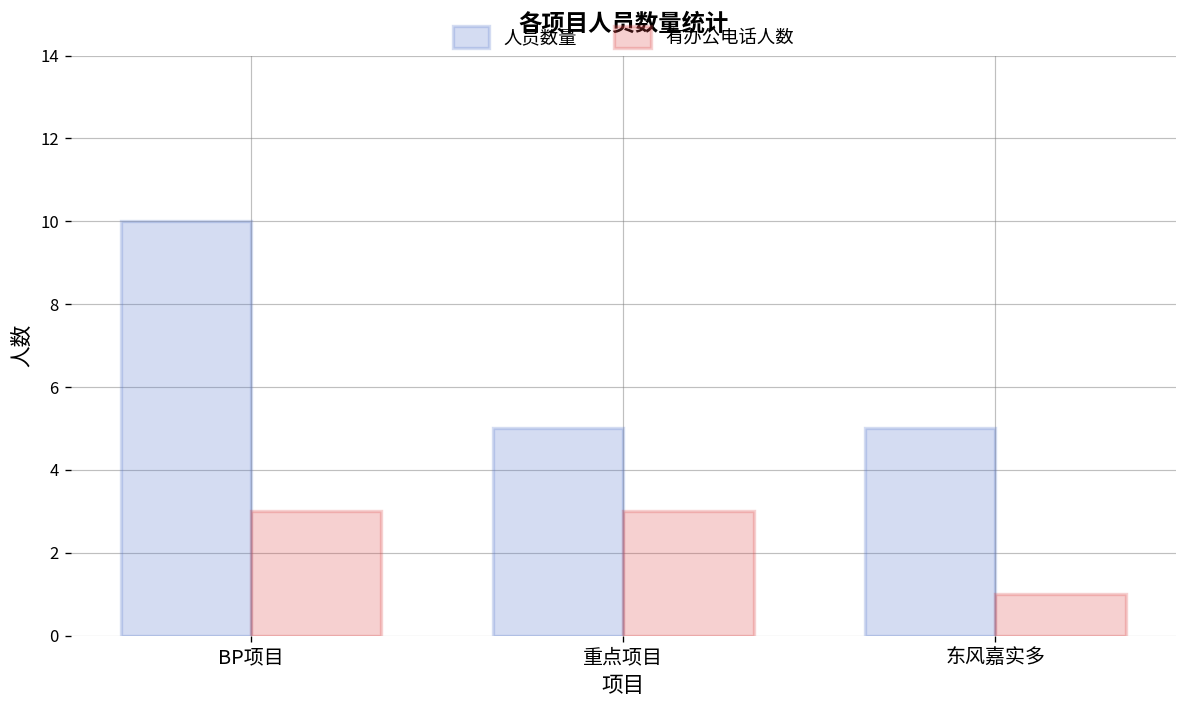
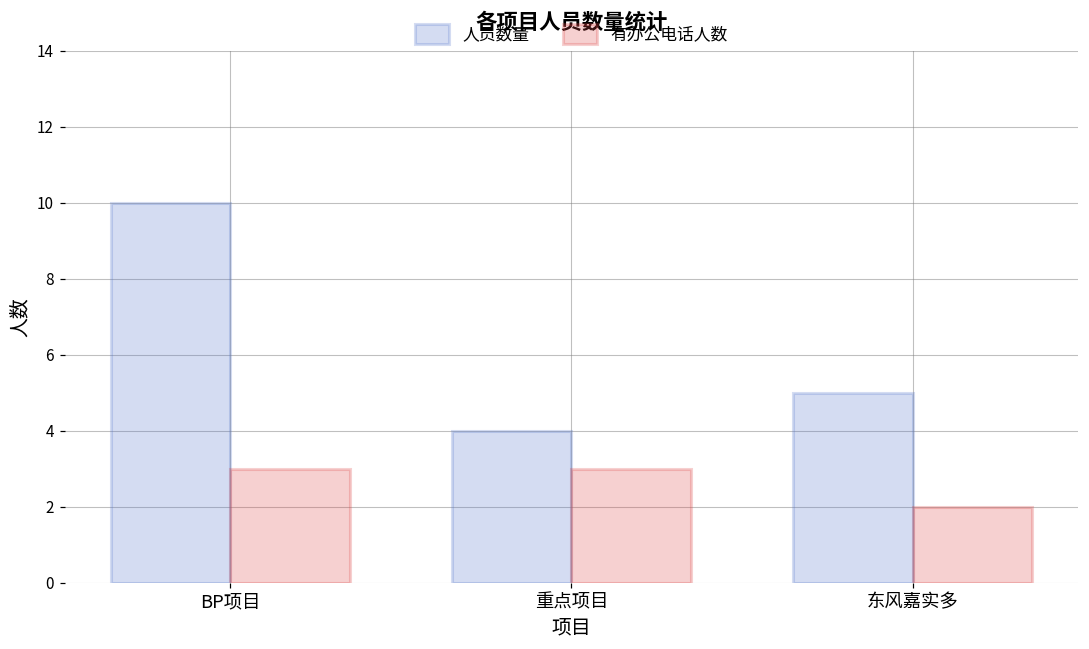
  {
    "人员数量": {
      "BP项目": 10,
-     "重点项目": 5,
+     "重点项目": 4,
      "东风嘉实多": 5
    },
    "有办公电话人数": {
      "BP项目": 3,
      "重点项目": 3,
-     "东风嘉实多": 1
+     "东风嘉实多": 2
    }
  }
